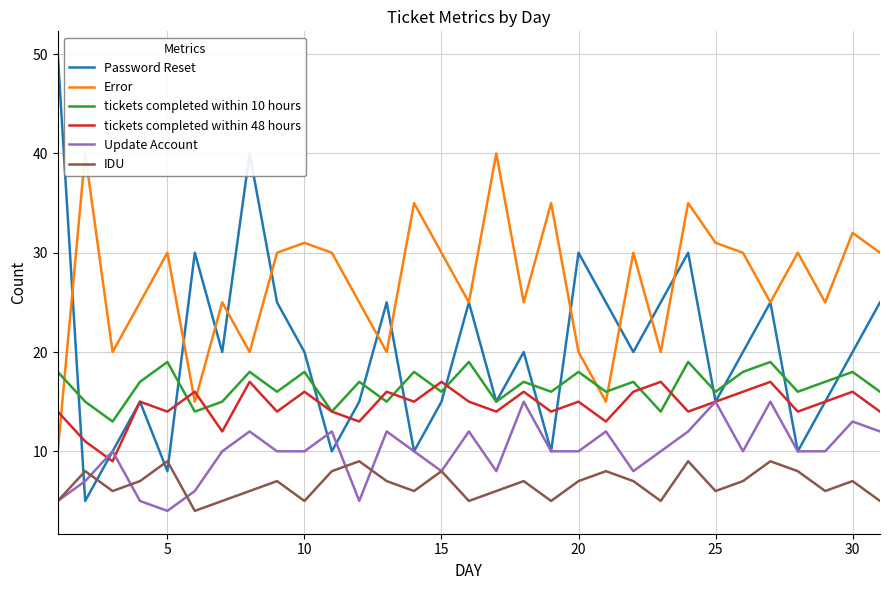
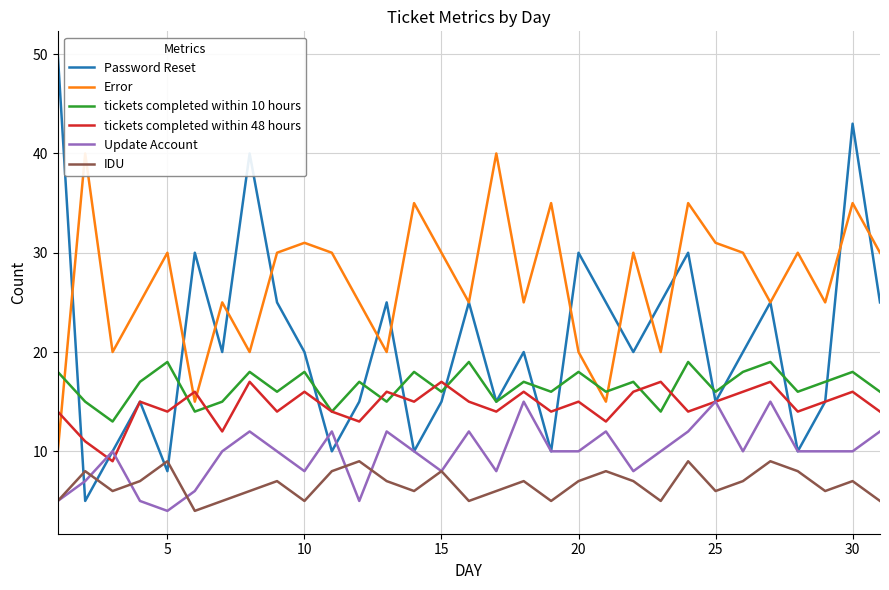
  {
    "Password Reset": {
      "5": 8,
      "10": 20,
      "15": 15,
      "20": 30,
-     "30": 20
+     "30": 43
    },
    "Error": {
      "5": 30,
      "10": 31,
      "15": 30,
      "20": 20,
      "25": 31,
-     "30": 32
+     "30": 35
    },
    "tickets completed within 10 hours": {
      "5": 19,
      "10": 18,
      "15": 16,
      "20": 18,
      "25": 16,
      "30": 18
    },
    "tickets completed within 48 hours": {
      "5": 14,
      "10": 16,
      "15": 17,
      "20": 15,
      "30": 16
    },
    "Update Account": {
      "5": 4,
-     "10": 10,
+     "10": 8,
      "20": 10,
-     "30": 13
+     "30": 10
    },
    "IDU": {
      "5": 9,
      "10": 5,
      "20": 7,
      "25": 6,
      "30": 7
    }
  }
